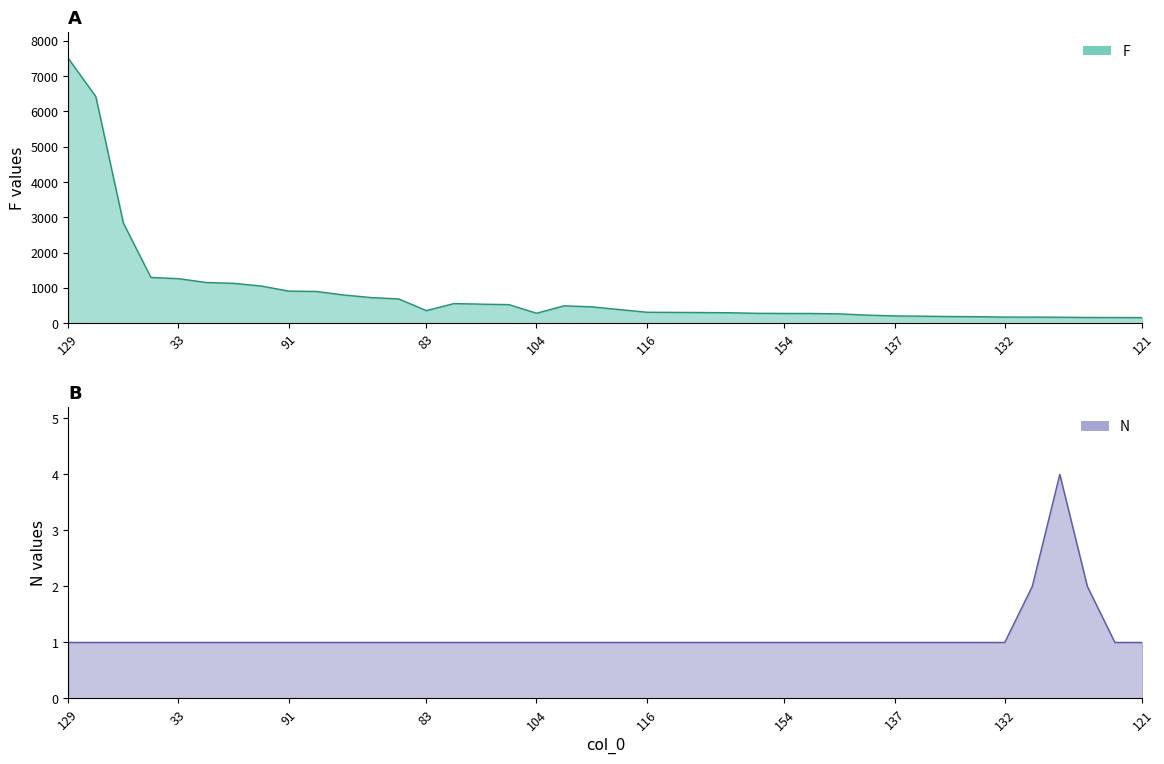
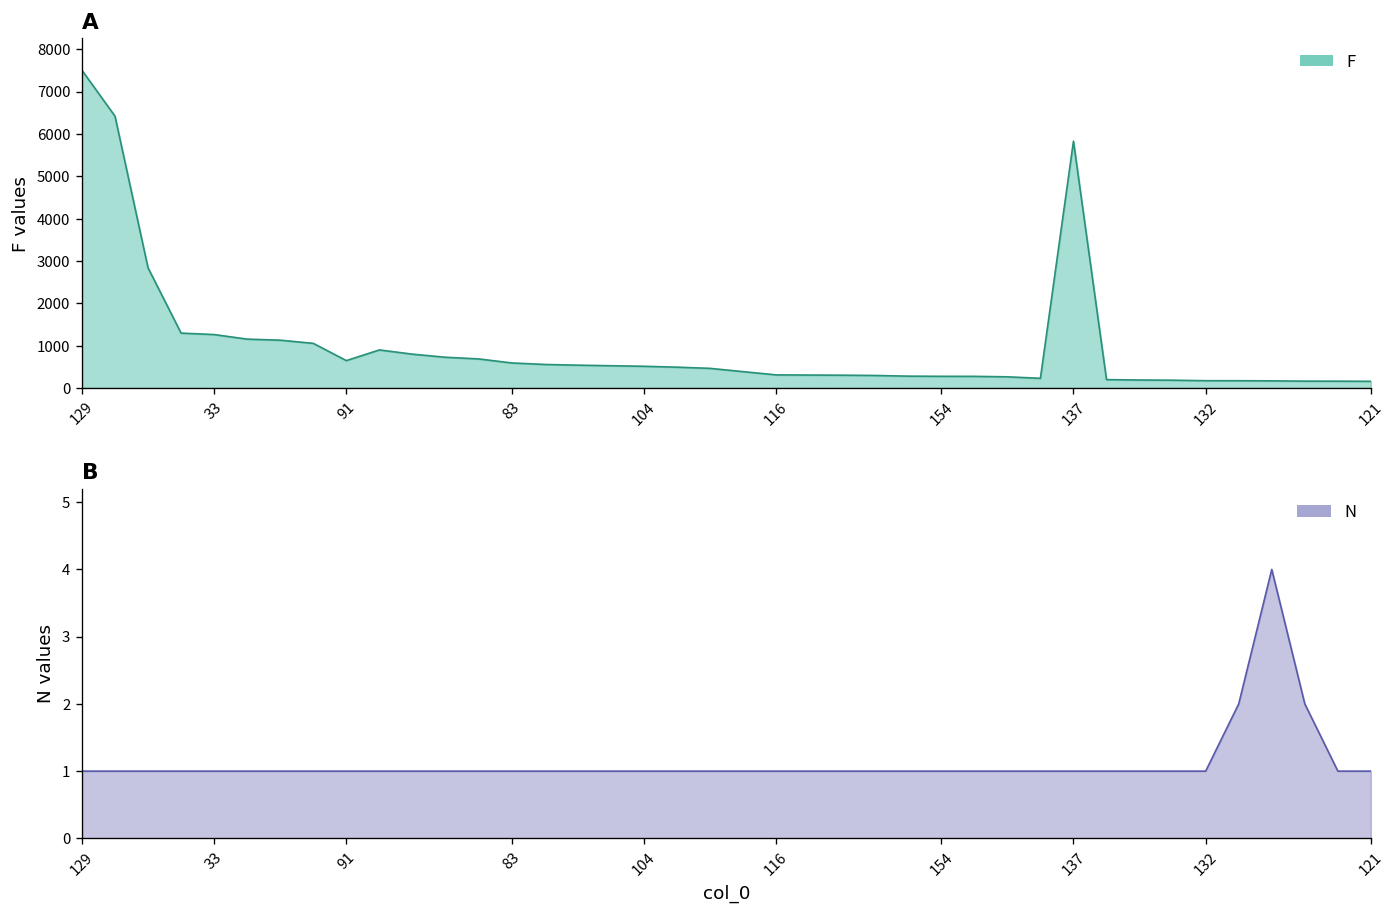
  {
    "A": {
      "129": 7500,
-     "91": 900,
-     "83": 400,
-     "104": 300,
+     "91": 600,
+     "83": 600,
+     "104": 500,
      "116": 300,
      "154": 300,
-     "137": 200,
+     "137": 5800,
      "132": 200,
      "121": 200
    },
    "B": {
      "129": 1.0,
      "91": 1.0,
      "83": 1.0,
      "104": 1.0,
      "116": 1.0,
      "154": 1.0,
      "137": 1.0,
      "132": 1.0,
      "121": 1.0
    }
  }
